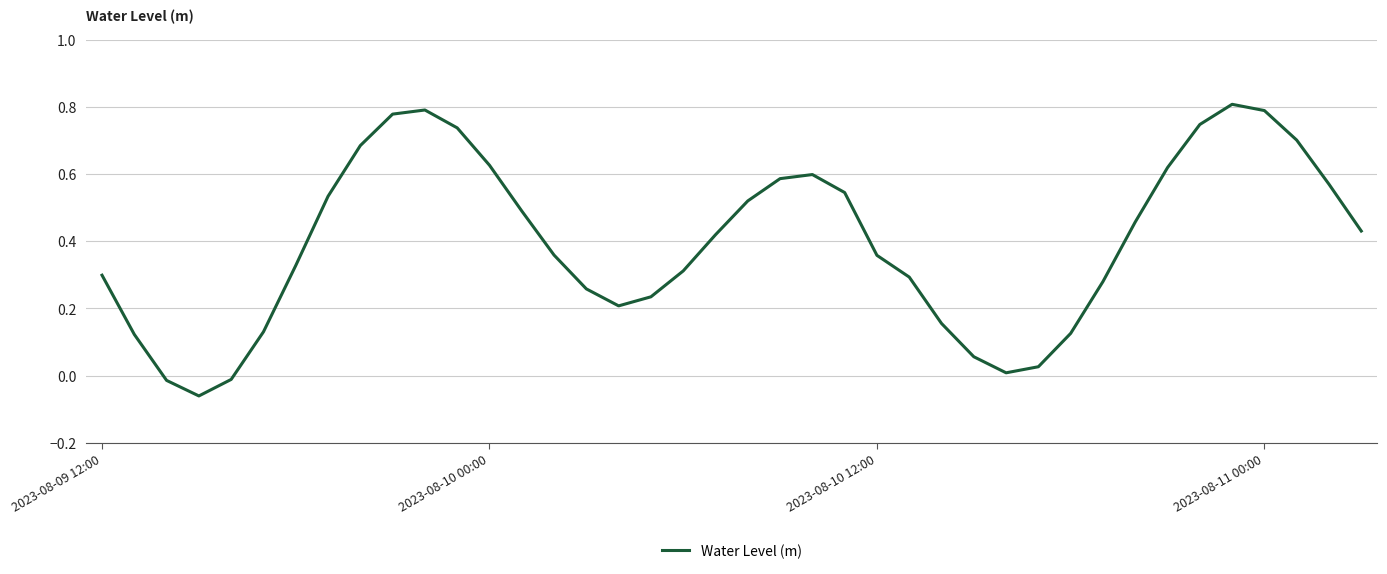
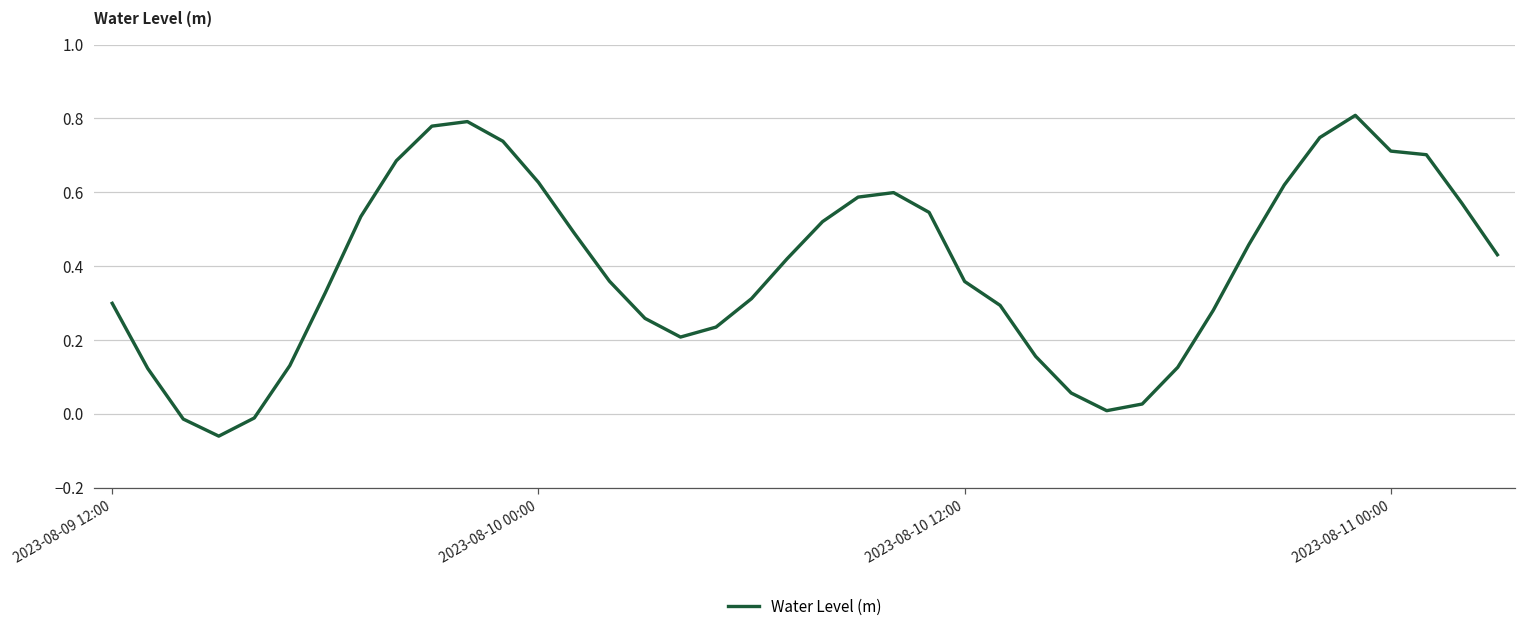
  {
    "2023-08-09 12:00": 0.30,
    "2023-08-10 00:00": 0.63,
    "2023-08-10 12:00": 0.36,
-   "2023-08-11 00:00": 0.79
+   "2023-08-11 00:00": 0.71
  }
